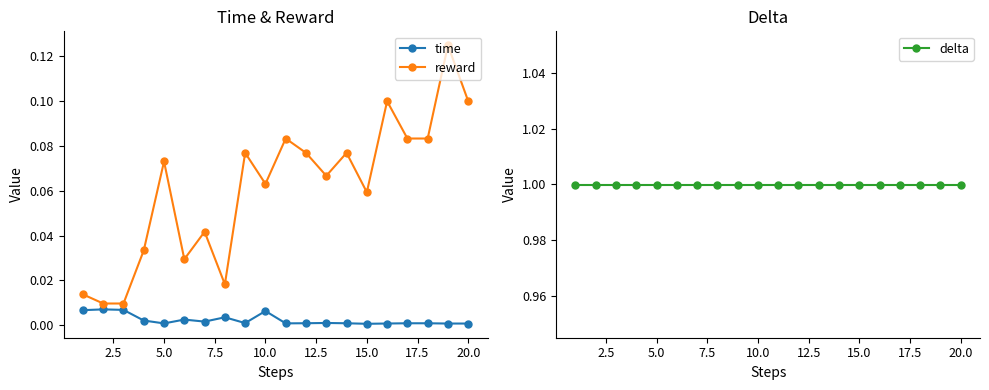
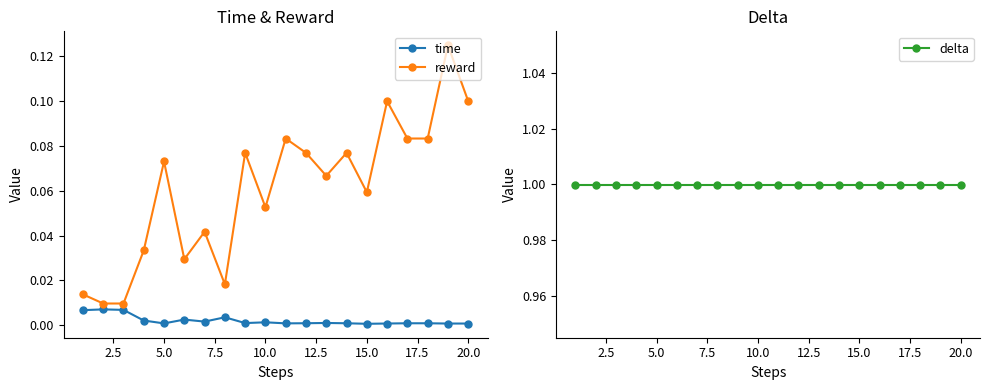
  {
    "Time & Reward": {
      "time": {
        "5.0": 0.001,
-       "10.0": 0.006,
+       "10.0": 0.001,
        "15.0": 0.001,
        "20.0": 0.001
      },
      "reward": {
        "5.0": 0.073,
-       "10.0": 0.063,
+       "10.0": 0.053,
        "15.0": 0.059,
        "20.0": 0.100
      }
    },
    "Delta": {
      "5.0": 1.000,
      "10.0": 1.000,
      "15.0": 1.000,
      "20.0": 1.000
    }
  }
